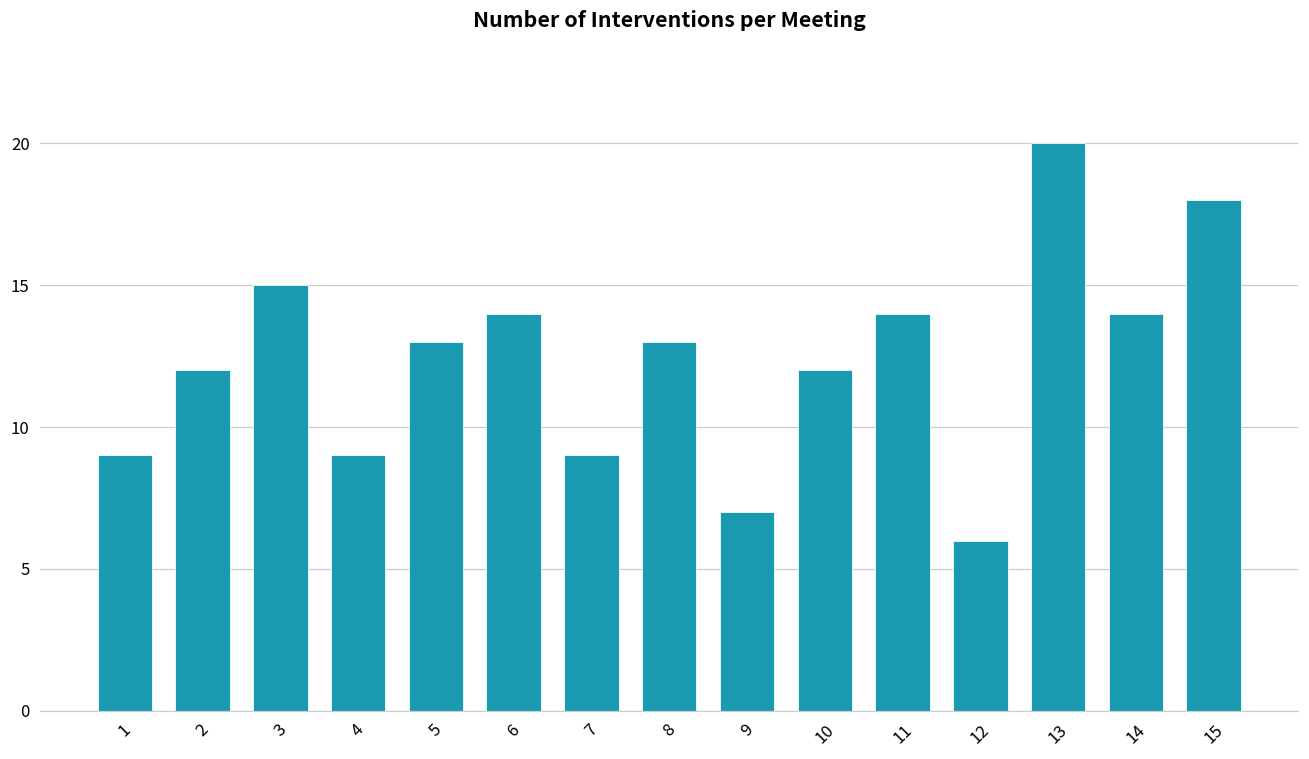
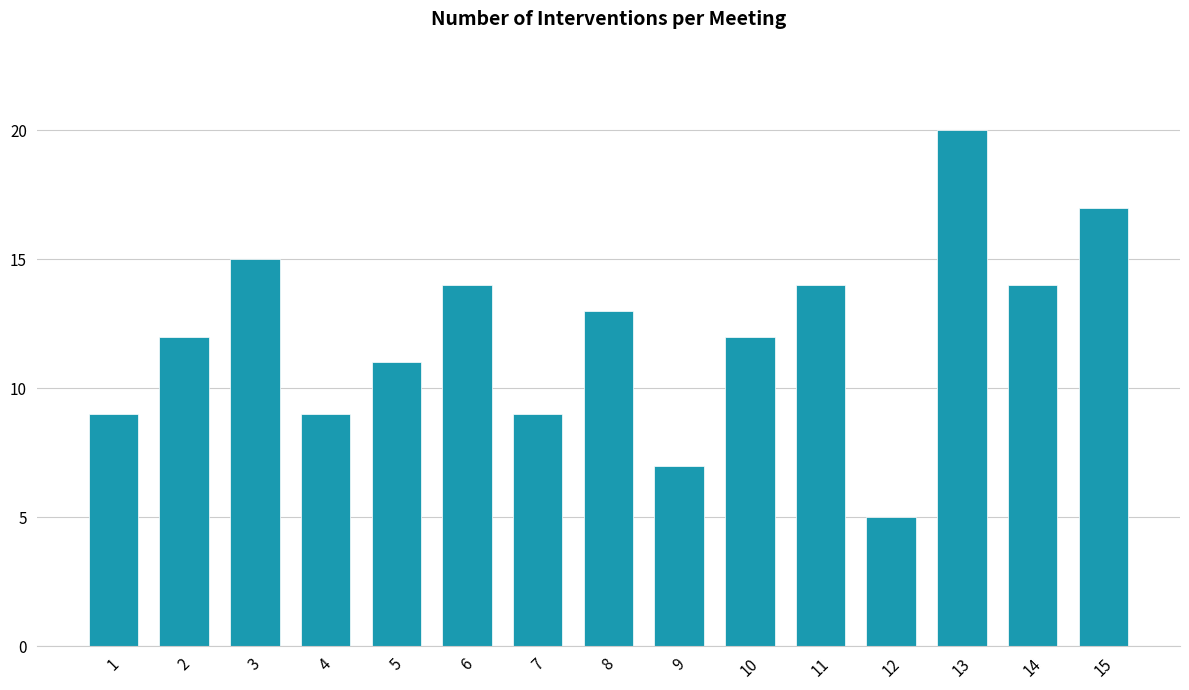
  {
    "1": 9,
    "2": 12,
    "3": 15,
    "4": 9,
-   "5": 13,
+   "5": 11,
    "6": 14,
    "7": 9,
    "8": 13,
    "9": 7,
    "10": 12,
    "11": 14,
-   "12": 6,
+   "12": 5,
    "13": 20,
    "14": 14,
-   "15": 18
+   "15": 17
  }
